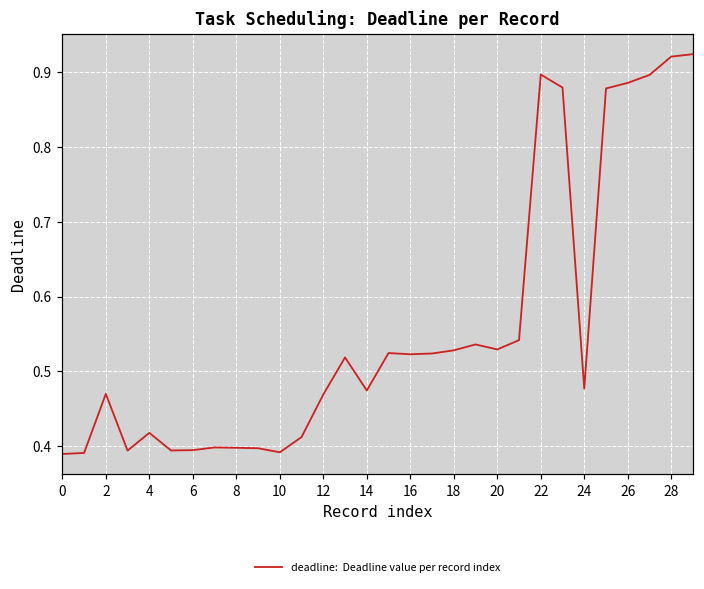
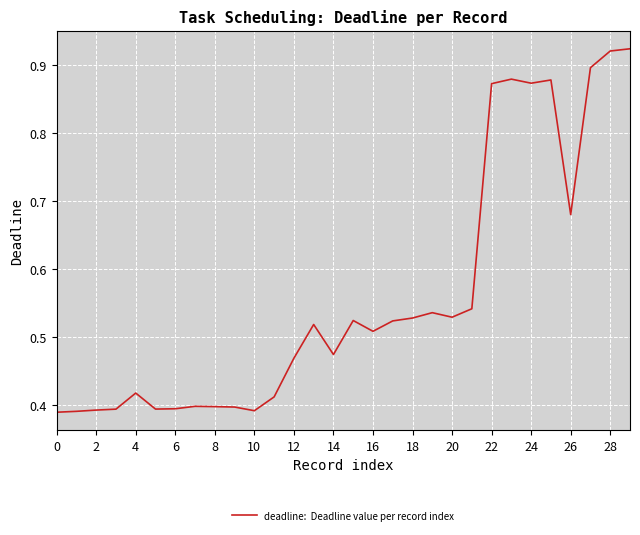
  {
    "0": 0.39,
-   "2": 0.47,
+   "2": 0.39,
    "4": 0.42,
    "6": 0.39,
    "8": 0.40,
    "10": 0.39,
    "12": 0.47,
    "14": 0.47,
-   "16": 0.52,
+   "16": 0.51,
    "18": 0.53,
    "20": 0.53,
-   "22": 0.90,
-   "24": 0.48,
-   "26": 0.89,
+   "22": 0.87,
+   "24": 0.87,
+   "26": 0.68,
    "28": 0.92
  }
